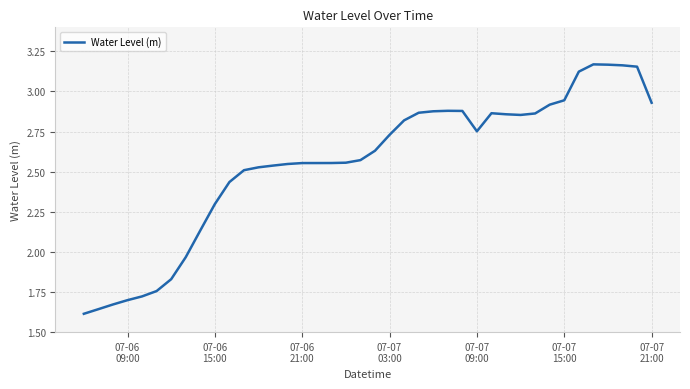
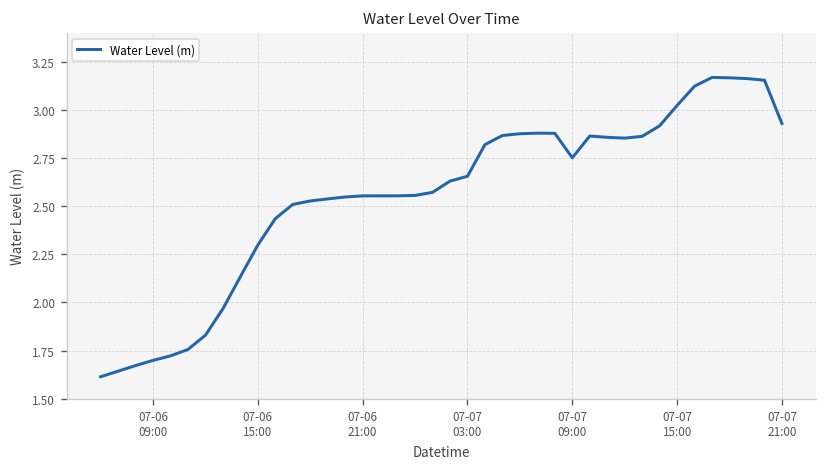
  {
    "07-06 09:00": 1.70,
    "07-06 15:00": 2.30,
    "07-06 21:00": 2.55,
-   "07-07 03:00": 2.73,
+   "07-07 03:00": 2.66,
    "07-07 09:00": 2.75,
-   "07-07 15:00": 2.95,
+   "07-07 15:00": 3.02,
    "07-07 21:00": 2.93
  }
